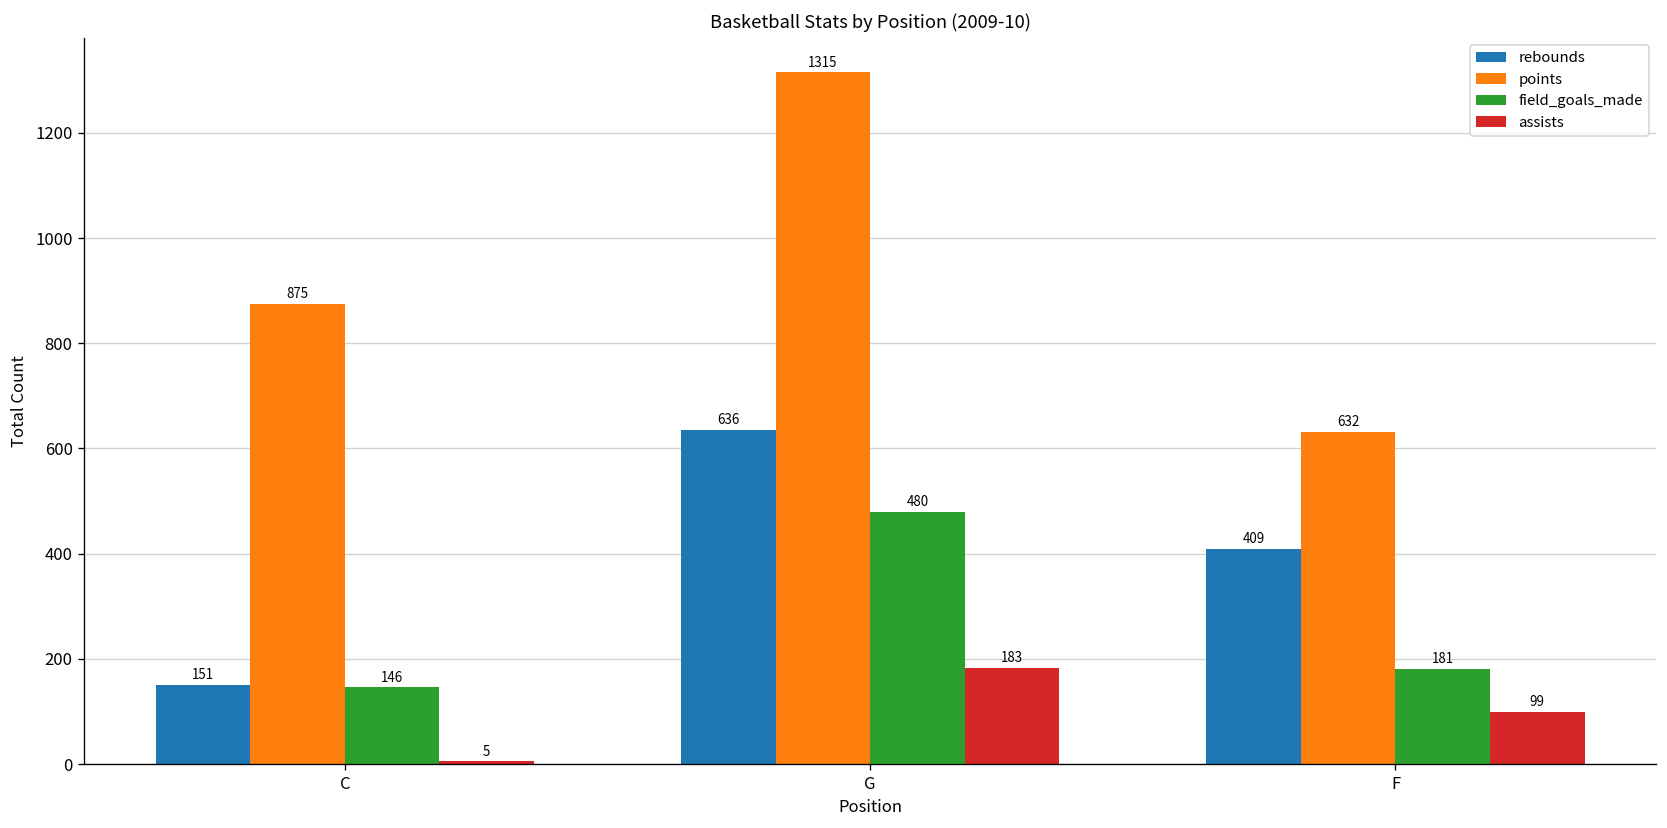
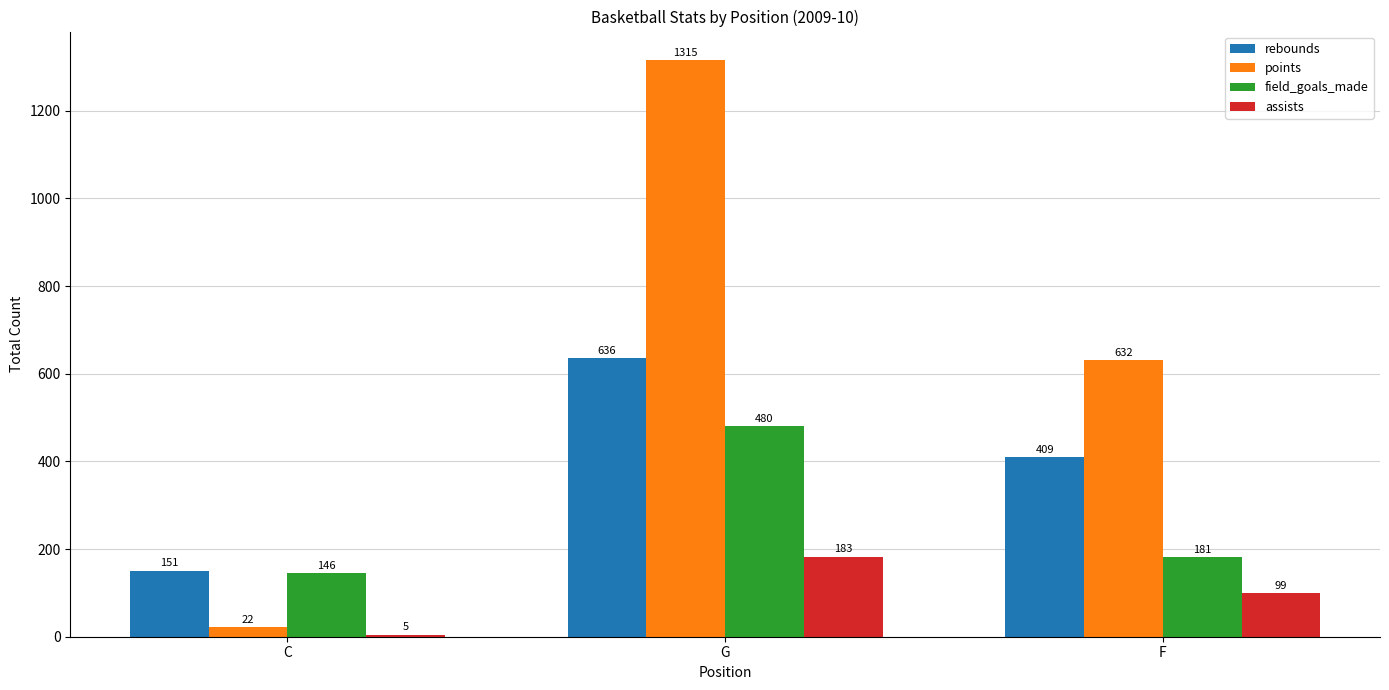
  {
    "rebounds": {
      "C": 151,
      "G": 636,
      "F": 409
    },
    "points": {
-     "C": 875,
+     "C": 22,
      "G": 1315,
      "F": 632
    },
    "field_goals_made": {
      "C": 146,
      "G": 480,
      "F": 181
    },
    "assists": {
      "C": 5,
      "G": 183,
      "F": 99
    }
  }
